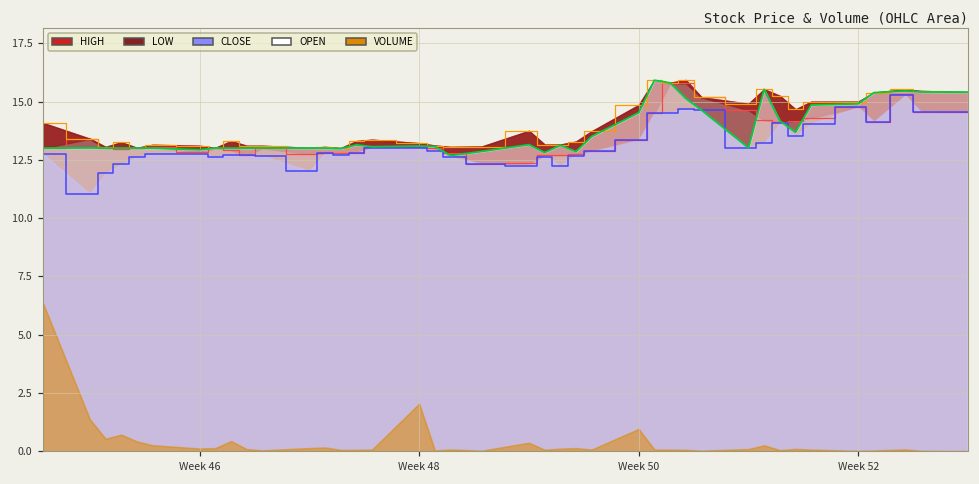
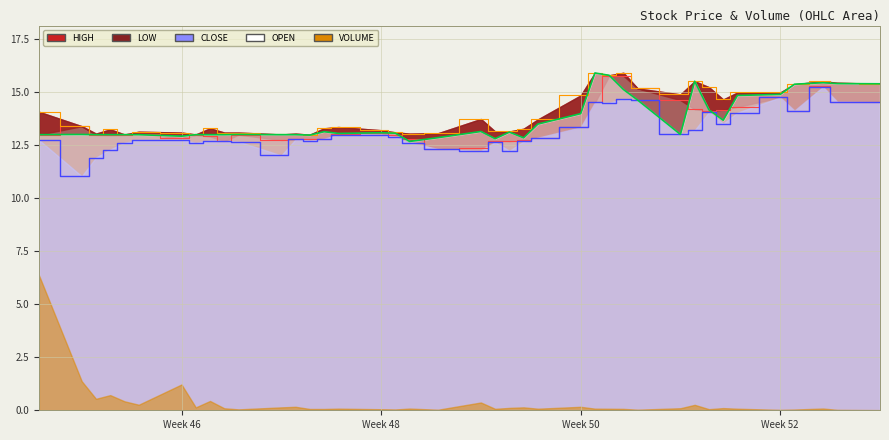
  {
    "LOW": {
      "Week 46": 13.1,
      "Week 48": 13.2,
      "Week 50": 14.9
    },
    "OPEN": {
-     "Week 50": 14.5
+     "Week 50": 14.0
    },
    "VOLUME": {
-     "Week 46": 0.1,
-     "Week 48": 2.0,
-     "Week 50": 1.0
+     "Week 46": 1.2,
+     "Week 48": 0.0,
+     "Week 50": 0.2
    }
  }
